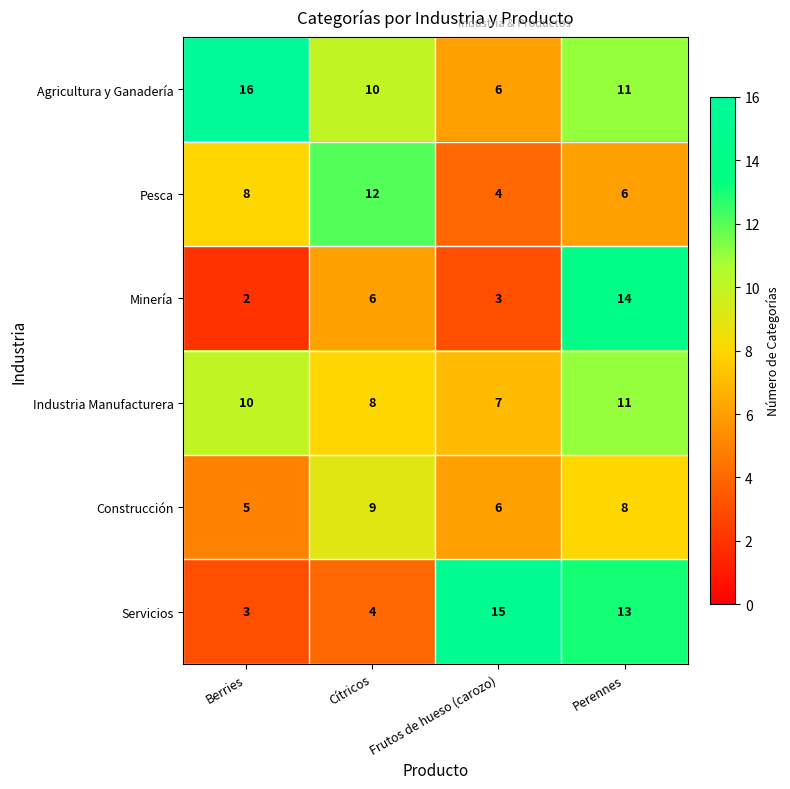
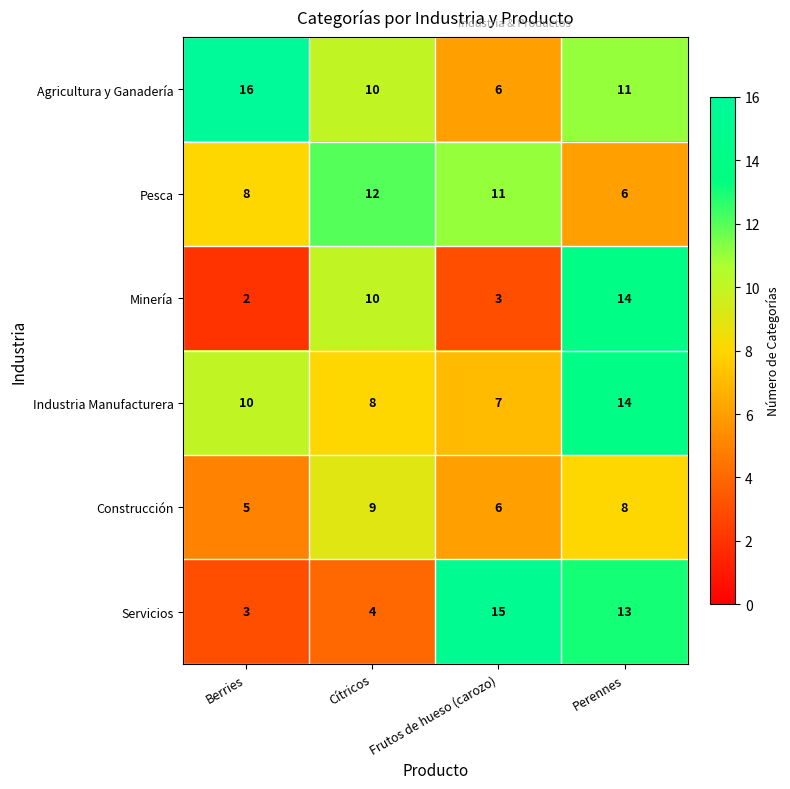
  {
    "Agricultura y Ganadería": {
      "Berries": 16,
      "Cítricos": 10,
      "Frutos de hueso (carozo)": 6,
      "Perennes": 11
    },
    "Pesca": {
      "Berries": 8,
      "Cítricos": 12,
-     "Frutos de hueso (carozo)": 4,
+     "Frutos de hueso (carozo)": 11,
      "Perennes": 6
    },
    "Minería": {
      "Berries": 2,
-     "Cítricos": 6,
+     "Cítricos": 10,
      "Frutos de hueso (carozo)": 3,
      "Perennes": 14
    },
    "Industria Manufacturera": {
      "Berries": 10,
      "Cítricos": 8,
      "Frutos de hueso (carozo)": 7,
-     "Perennes": 11
+     "Perennes": 14
    },
    "Construcción": {
      "Berries": 5,
      "Cítricos": 9,
      "Frutos de hueso (carozo)": 6,
      "Perennes": 8
    },
    "Servicios": {
      "Berries": 3,
      "Cítricos": 4,
      "Frutos de hueso (carozo)": 15,
      "Perennes": 13
    }
  }
